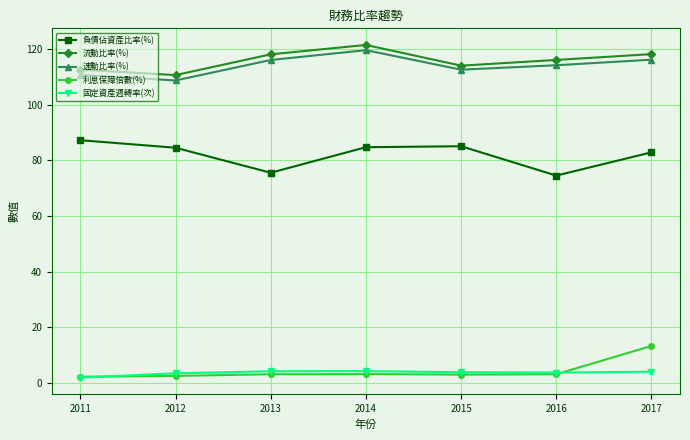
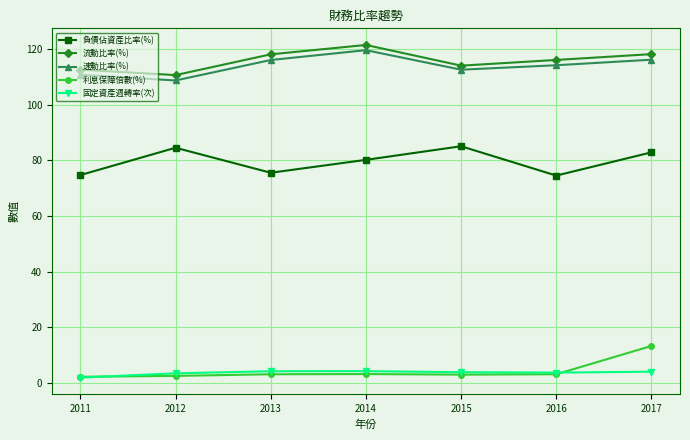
  {
    "負債佔資產比率(%)": {
-     "2011": 87,
+     "2011": 75,
      "2012": 85,
      "2013": 76,
-     "2014": 85,
+     "2014": 80,
      "2015": 85,
      "2016": 75,
      "2017": 83
    },
    "利息保障倍數(%)": {
      "2012": 3,
      "2013": 3,
      "2014": 3,
      "2017": 13
    },
    "固定資產週轉率(次)": {
      "2012": 3,
      "2013": 4,
      "2014": 4,
      "2017": 4
    }
  }
